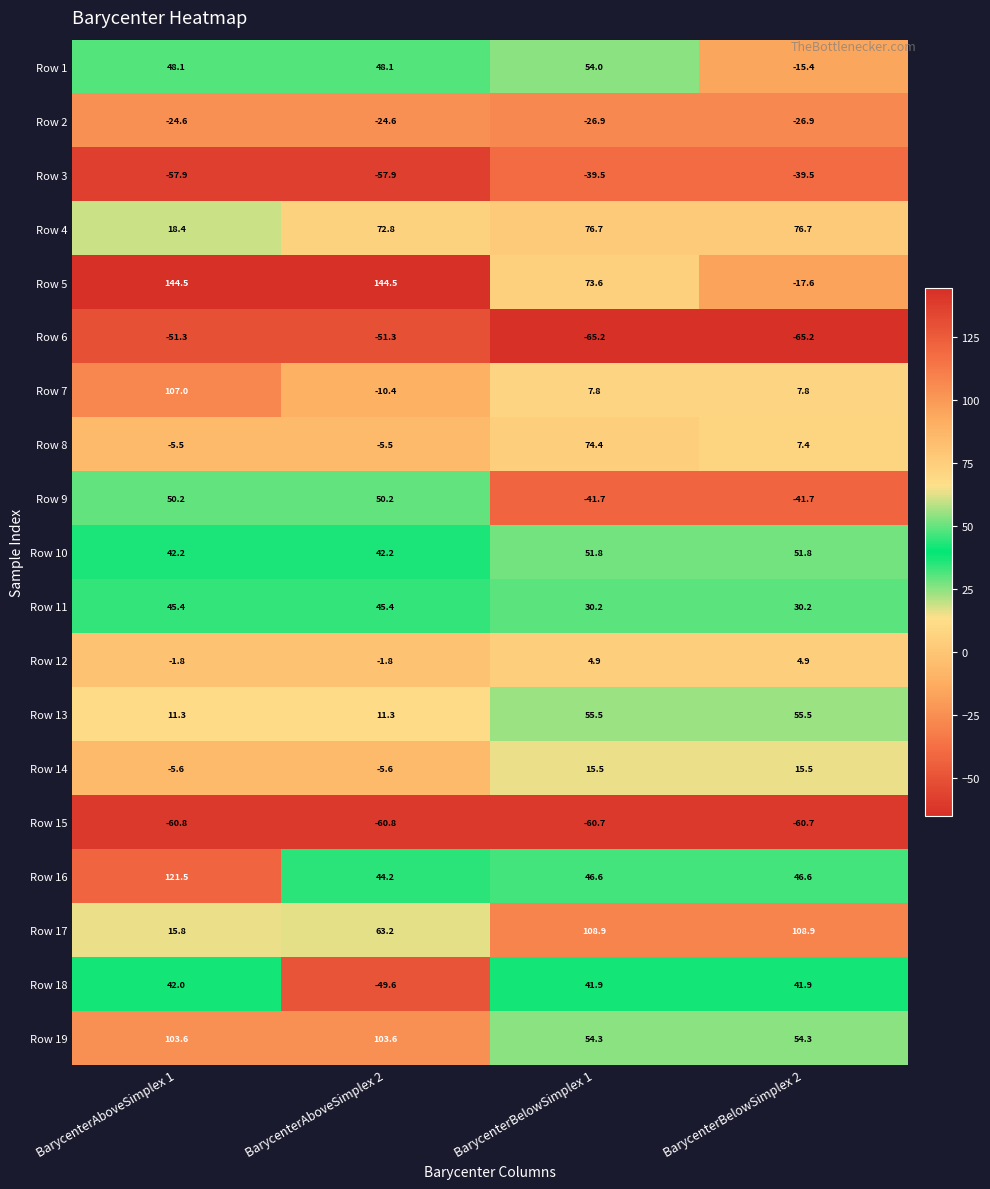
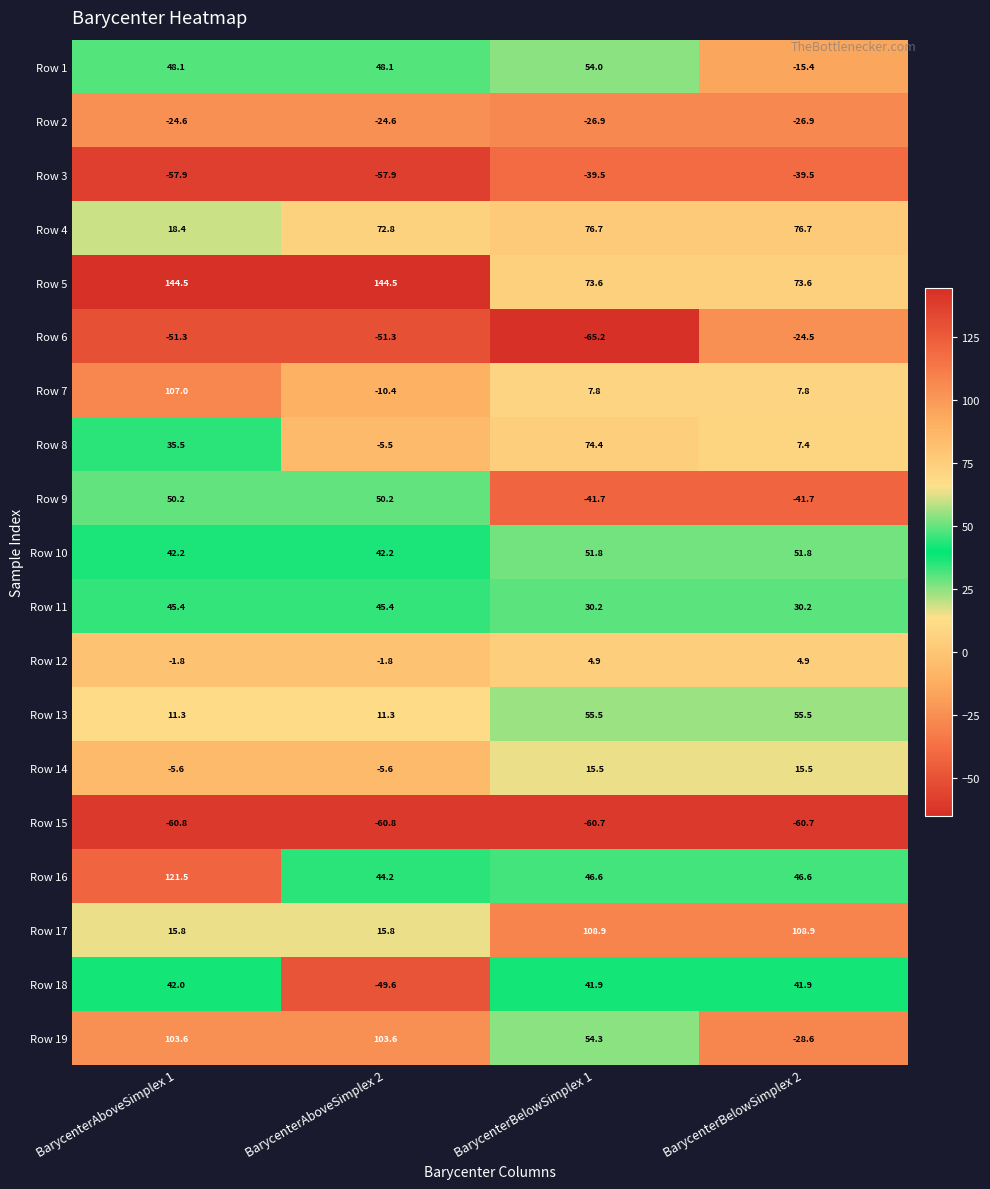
  {
    "Row 1": {
      "BarycenterAboveSimplex 1": 48.1,
      "BarycenterAboveSimplex 2": 48.1,
      "BarycenterBelowSimplex 1": 54.0
    },
    "Row 2": {
      "BarycenterAboveSimplex 1": -24.6,
      "BarycenterAboveSimplex 2": -24.6,
      "BarycenterBelowSimplex 1": -26.9,
      "BarycenterBelowSimplex 2": -26.9
    },
    "Row 3": {
      "BarycenterAboveSimplex 1": -57.9,
      "BarycenterAboveSimplex 2": -57.9,
      "BarycenterBelowSimplex 1": -39.5,
      "BarycenterBelowSimplex 2": -39.5
    },
    "Row 4": {
      "BarycenterAboveSimplex 1": 18.4,
      "BarycenterAboveSimplex 2": 72.8,
      "BarycenterBelowSimplex 1": 76.7,
      "BarycenterBelowSimplex 2": 76.7
    },
    "Row 5": {
      "BarycenterAboveSimplex 1": 144.5,
      "BarycenterAboveSimplex 2": 144.5,
      "BarycenterBelowSimplex 1": 73.6,
-     "BarycenterBelowSimplex 2": -17.6
+     "BarycenterBelowSimplex 2": 73.6
    },
    "Row 6": {
      "BarycenterAboveSimplex 1": -51.3,
      "BarycenterAboveSimplex 2": -51.3,
      "BarycenterBelowSimplex 1": -65.2,
-     "BarycenterBelowSimplex 2": -65.2
+     "BarycenterBelowSimplex 2": -24.5
    },
    "Row 7": {
      "BarycenterAboveSimplex 1": 107.0,
      "BarycenterAboveSimplex 2": -10.4,
      "BarycenterBelowSimplex 1": 7.8,
      "BarycenterBelowSimplex 2": 7.8
    },
    "Row 8": {
-     "BarycenterAboveSimplex 1": -5.5,
+     "BarycenterAboveSimplex 1": 35.5,
      "BarycenterAboveSimplex 2": -5.5,
      "BarycenterBelowSimplex 1": 74.4,
      "BarycenterBelowSimplex 2": 7.4
    },
    "Row 9": {
      "BarycenterAboveSimplex 1": 50.2,
      "BarycenterAboveSimplex 2": 50.2,
      "BarycenterBelowSimplex 1": -41.7,
      "BarycenterBelowSimplex 2": -41.7
    },
    "Row 10": {
      "BarycenterAboveSimplex 1": 42.2,
      "BarycenterAboveSimplex 2": 42.2,
      "BarycenterBelowSimplex 1": 51.8,
      "BarycenterBelowSimplex 2": 51.8
    },
    "Row 11": {
      "BarycenterAboveSimplex 1": 45.4,
      "BarycenterAboveSimplex 2": 45.4,
      "BarycenterBelowSimplex 1": 30.2,
      "BarycenterBelowSimplex 2": 30.2
    },
    "Row 12": {
      "BarycenterAboveSimplex 1": -1.8,
      "BarycenterAboveSimplex 2": -1.8,
      "BarycenterBelowSimplex 1": 4.9,
      "BarycenterBelowSimplex 2": 4.9
    },
    "Row 13": {
      "BarycenterAboveSimplex 1": 11.3,
      "BarycenterAboveSimplex 2": 11.3,
      "BarycenterBelowSimplex 1": 55.5,
      "BarycenterBelowSimplex 2": 55.5
    },
    "Row 14": {
      "BarycenterAboveSimplex 1": -5.6,
      "BarycenterAboveSimplex 2": -5.6,
      "BarycenterBelowSimplex 1": 15.5,
      "BarycenterBelowSimplex 2": 15.5
    },
    "Row 15": {
      "BarycenterAboveSimplex 1": -60.8,
      "BarycenterAboveSimplex 2": -60.8,
      "BarycenterBelowSimplex 1": -60.7,
      "BarycenterBelowSimplex 2": -60.7
    },
    "Row 16": {
      "BarycenterAboveSimplex 1": 121.5,
      "BarycenterAboveSimplex 2": 44.2,
      "BarycenterBelowSimplex 1": 46.6,
      "BarycenterBelowSimplex 2": 46.6
    },
    "Row 17": {
      "BarycenterAboveSimplex 1": 15.8,
-     "BarycenterAboveSimplex 2": 63.2,
+     "BarycenterAboveSimplex 2": 15.8,
      "BarycenterBelowSimplex 1": 108.9,
      "BarycenterBelowSimplex 2": 108.9
    },
    "Row 18": {
      "BarycenterAboveSimplex 1": 42.0,
      "BarycenterAboveSimplex 2": -49.6,
      "BarycenterBelowSimplex 1": 41.9,
      "BarycenterBelowSimplex 2": 41.9
    },
    "Row 19": {
      "BarycenterAboveSimplex 1": 103.6,
      "BarycenterAboveSimplex 2": 103.6,
      "BarycenterBelowSimplex 1": 54.3,
-     "BarycenterBelowSimplex 2": 54.3
+     "BarycenterBelowSimplex 2": -28.6
    }
  }
